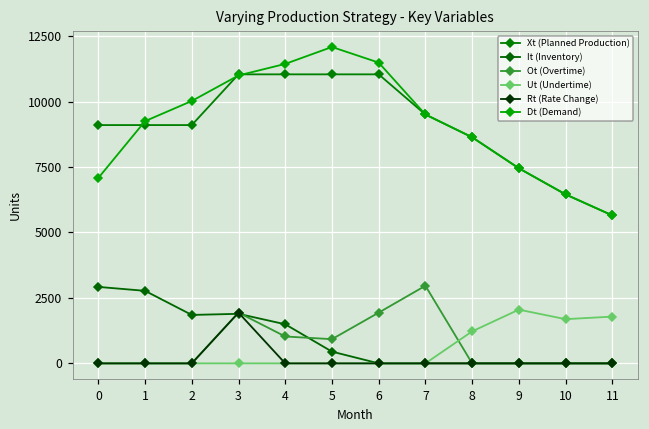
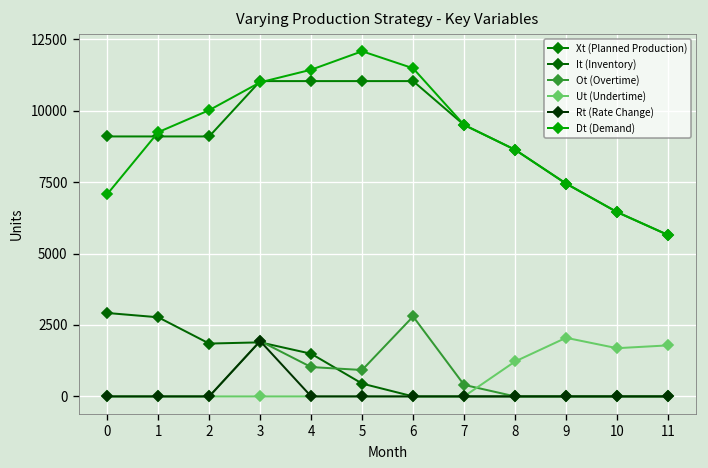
  {
    "Ot (Overtime)": {
      "4": 1000,
      "5": 900,
-     "6": 1900,
-     "7": 3000
+     "6": 2800,
+     "7": 400
    },
    "Ut (Undertime)": {
      "3": 0,
      "8": 1200,
      "9": 2100,
      "10": 1700,
      "11": 1800
    }
  }
